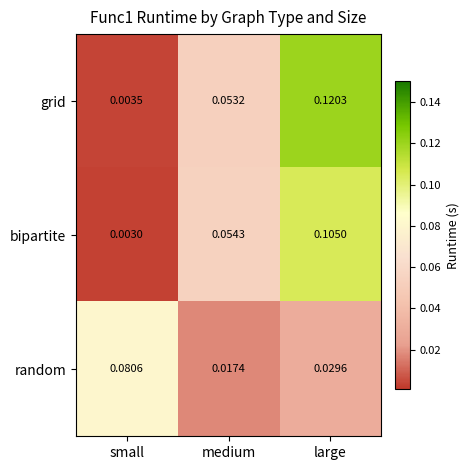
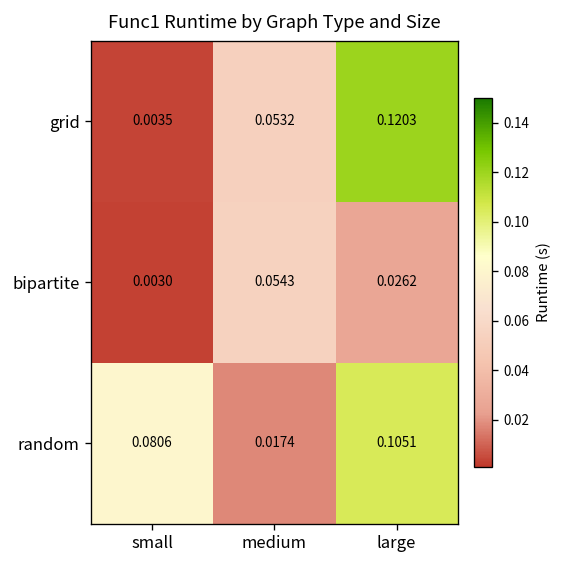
  {
    "grid": {
      "small": 0.0035,
      "medium": 0.0532,
      "large": 0.1203
    },
    "bipartite": {
      "small": 0.0030,
      "medium": 0.0543,
-     "large": 0.1050
+     "large": 0.0262
    },
    "random": {
      "small": 0.0806,
      "medium": 0.0174,
-     "large": 0.0296
+     "large": 0.1051
    }
  }
